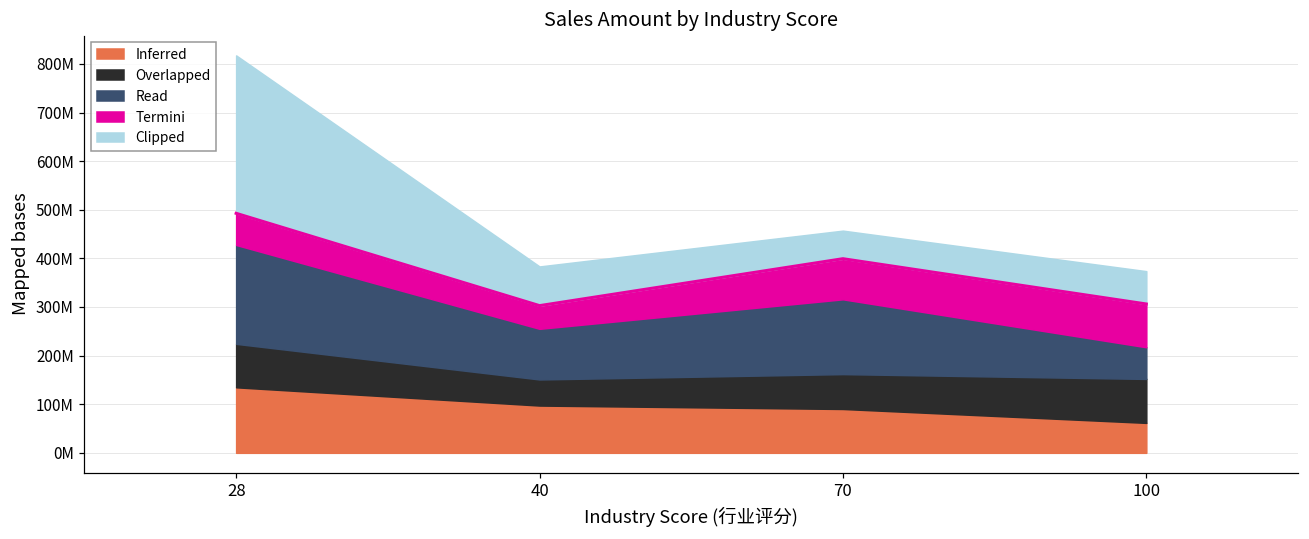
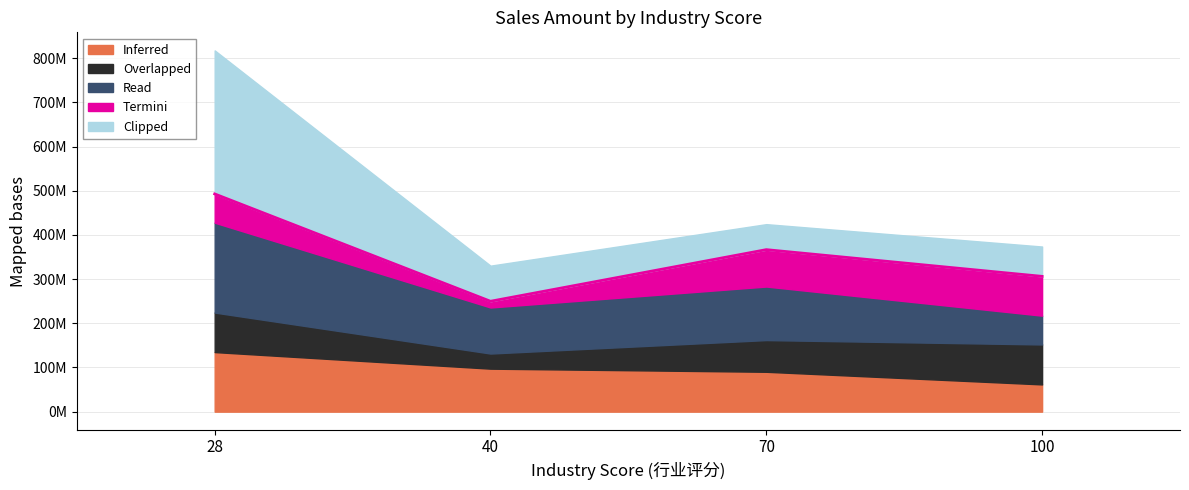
  {
    "Termini": {
      "28": 490000000,
-     "40": 50000000,
+     "40": 10000000,
      "100": 310000000
    },
    "Overlapped": {
-     "40": 50000000
+     "40": 30000000
    },
    "Read": {
-     "70": 150000000
+     "70": 120000000
    },
    "Clipped": {
      "28": 320000000,
      "40": 80000000,
      "70": 60000000,
      "100": 70000000
    }
  }
